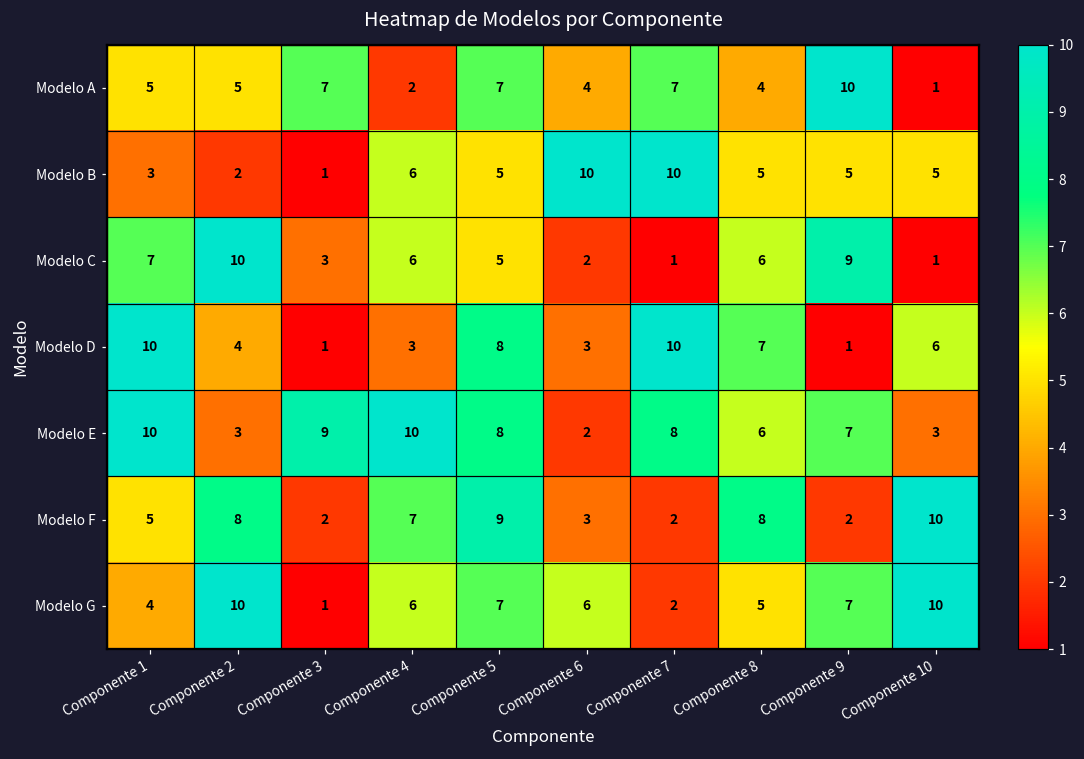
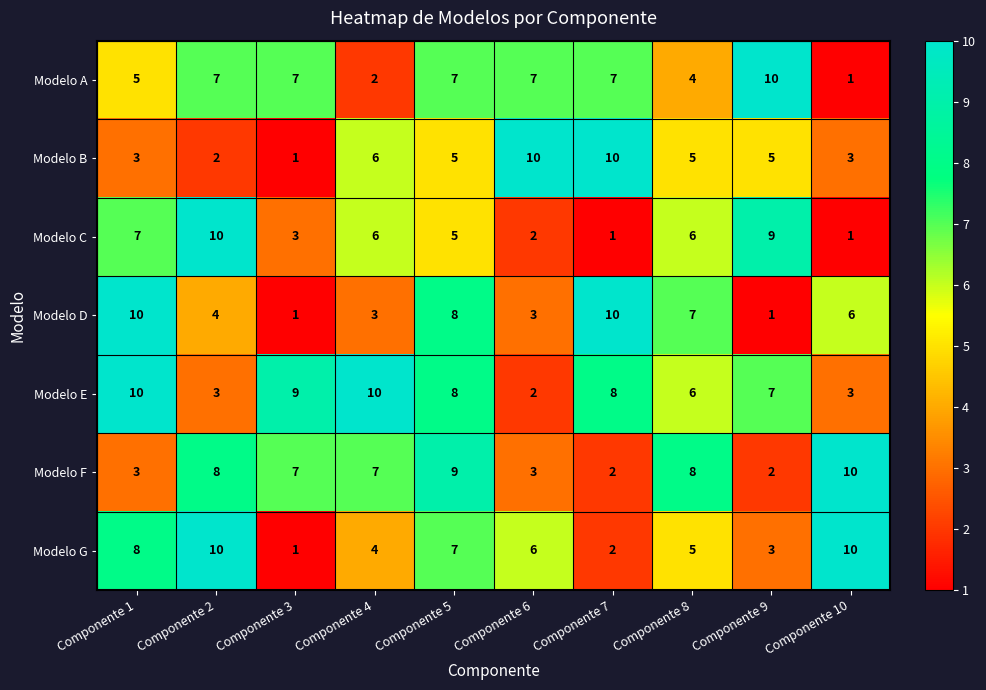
  {
    "Modelo A": {
      "Componente 1": 5,
-     "Componente 2": 5,
+     "Componente 2": 7,
      "Componente 3": 7,
      "Componente 4": 2,
      "Componente 5": 7,
-     "Componente 6": 4,
+     "Componente 6": 7,
      "Componente 7": 7,
      "Componente 8": 4,
      "Componente 9": 10,
      "Componente 10": 1
    },
    "Modelo B": {
      "Componente 1": 3,
      "Componente 2": 2,
      "Componente 3": 1,
      "Componente 4": 6,
      "Componente 5": 5,
      "Componente 6": 10,
      "Componente 7": 10,
      "Componente 8": 5,
      "Componente 9": 5,
-     "Componente 10": 5
+     "Componente 10": 3
    },
    "Modelo C": {
      "Componente 1": 7,
      "Componente 2": 10,
      "Componente 3": 3,
      "Componente 4": 6,
      "Componente 5": 5,
      "Componente 6": 2,
      "Componente 7": 1,
      "Componente 8": 6,
      "Componente 9": 9,
      "Componente 10": 1
    },
    "Modelo D": {
      "Componente 1": 10,
      "Componente 2": 4,
      "Componente 3": 1,
      "Componente 4": 3,
      "Componente 5": 8,
      "Componente 6": 3,
      "Componente 7": 10,
      "Componente 8": 7,
      "Componente 9": 1,
      "Componente 10": 6
    },
    "Modelo E": {
      "Componente 1": 10,
      "Componente 2": 3,
      "Componente 3": 9,
      "Componente 4": 10,
      "Componente 5": 8,
      "Componente 6": 2,
      "Componente 7": 8,
      "Componente 8": 6,
      "Componente 9": 7,
      "Componente 10": 3
    },
    "Modelo F": {
-     "Componente 1": 5,
+     "Componente 1": 3,
      "Componente 2": 8,
-     "Componente 3": 2,
+     "Componente 3": 7,
      "Componente 4": 7,
      "Componente 5": 9,
      "Componente 6": 3,
      "Componente 7": 2,
      "Componente 8": 8,
      "Componente 9": 2,
      "Componente 10": 10
    },
    "Modelo G": {
-     "Componente 1": 4,
+     "Componente 1": 8,
      "Componente 2": 10,
      "Componente 3": 1,
-     "Componente 4": 6,
+     "Componente 4": 4,
      "Componente 5": 7,
      "Componente 6": 6,
      "Componente 7": 2,
      "Componente 8": 5,
-     "Componente 9": 7,
+     "Componente 9": 3,
      "Componente 10": 10
    }
  }
